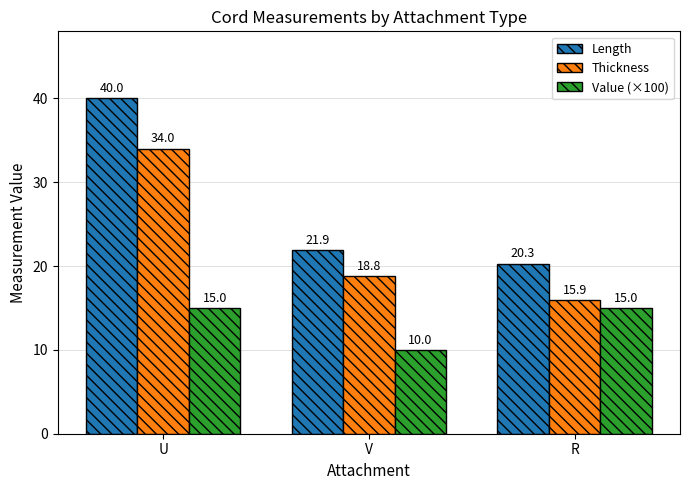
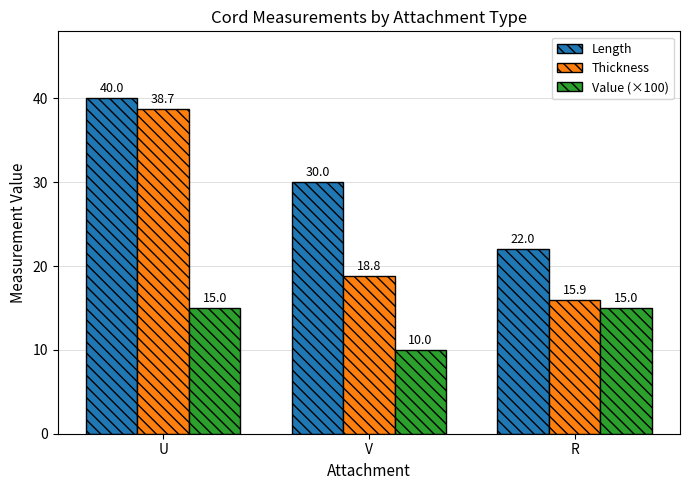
  {
    "Length": {
      "U": 40.0,
-     "V": 21.9,
-     "R": 20.3
+     "V": 30.0,
+     "R": 22.0
    },
    "Thickness": {
-     "U": 34.0,
+     "U": 38.7,
      "V": 18.8,
      "R": 15.9
    },
    "Value (×100)": {
      "U": 15.0,
      "V": 10.0,
      "R": 15.0
    }
  }
